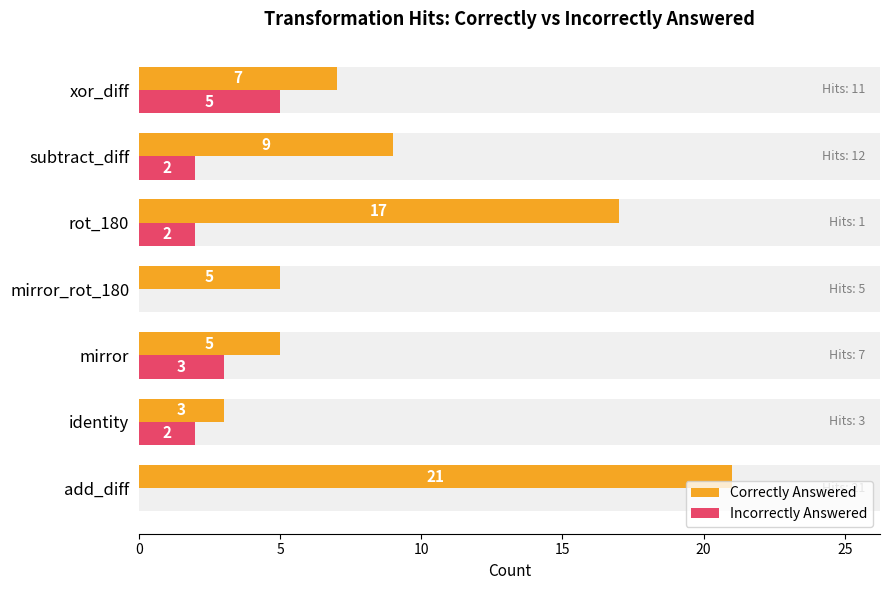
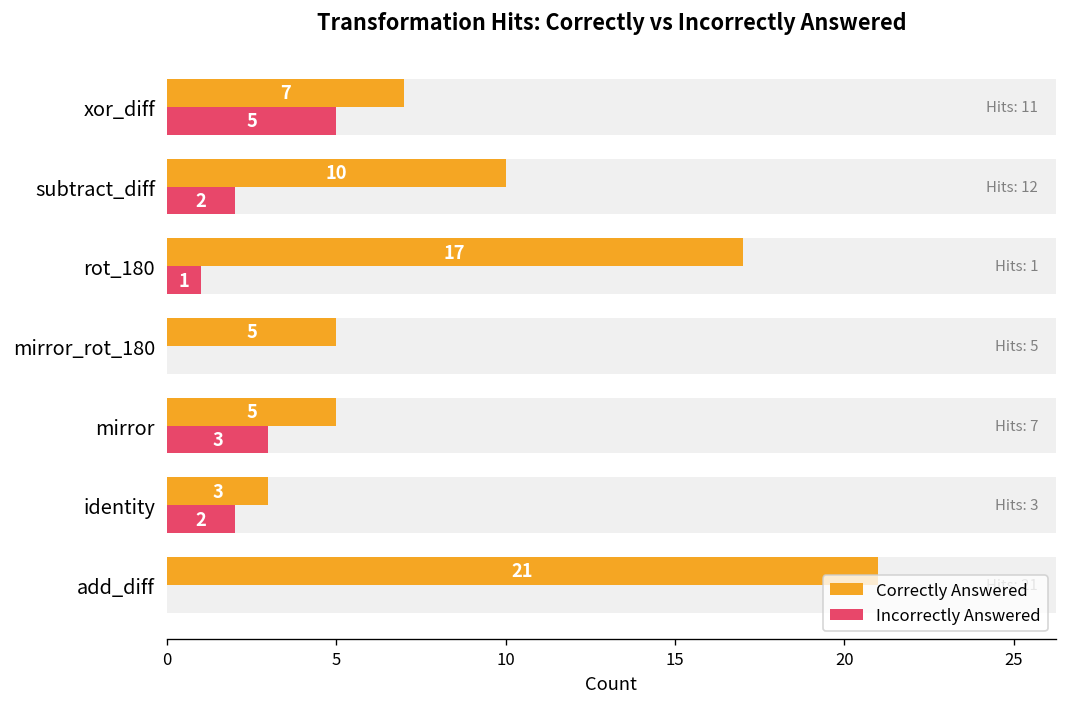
  {
    "Correctly Answered": {
-     "subtract_diff": 9
+     "subtract_diff": 10
    },
    "Incorrectly Answered": {
-     "rot_180": 2
+     "rot_180": 1
    }
  }
